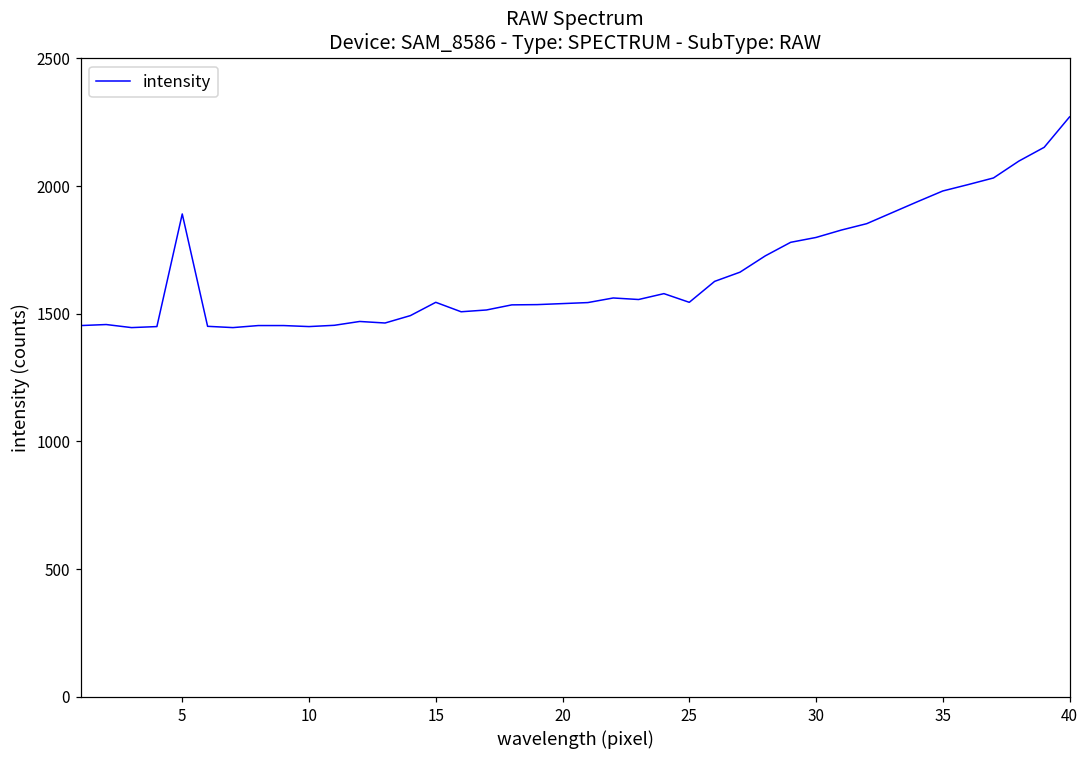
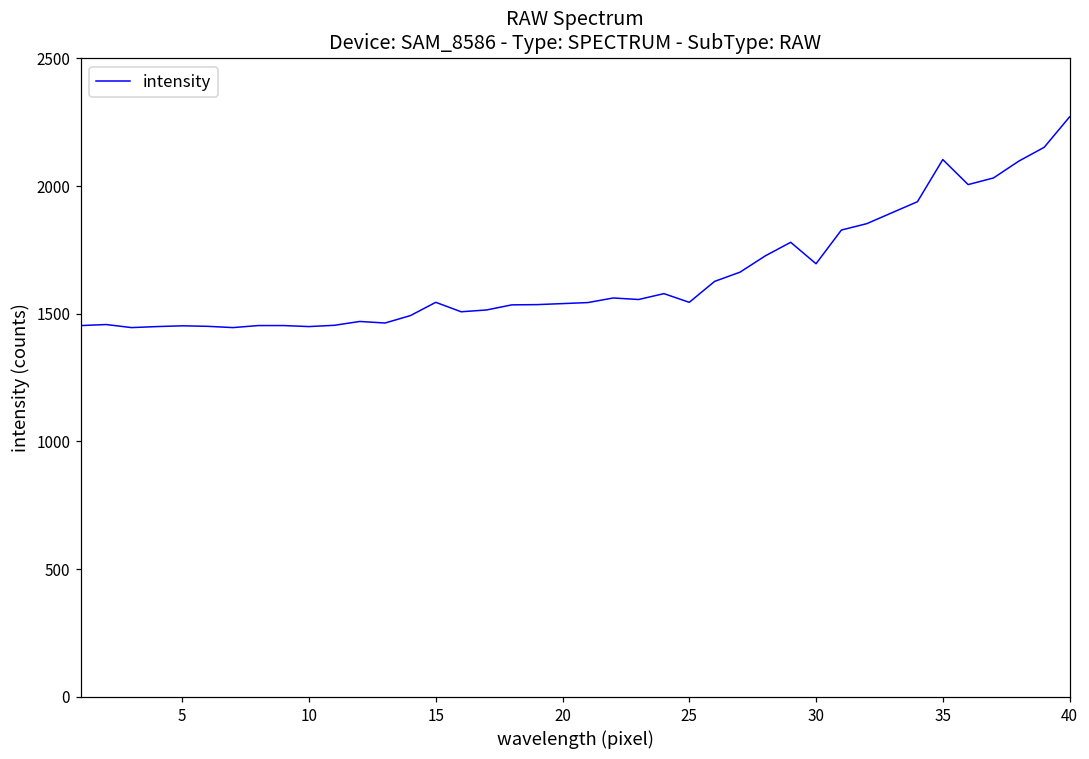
  {
-   "5": 1890,
+   "5": 1450,
    "10": 1450,
    "15": 1550,
    "20": 1540,
    "25": 1550,
-   "30": 1800,
-   "35": 1980,
+   "30": 1700,
+   "35": 2100,
    "40": 2270
  }
